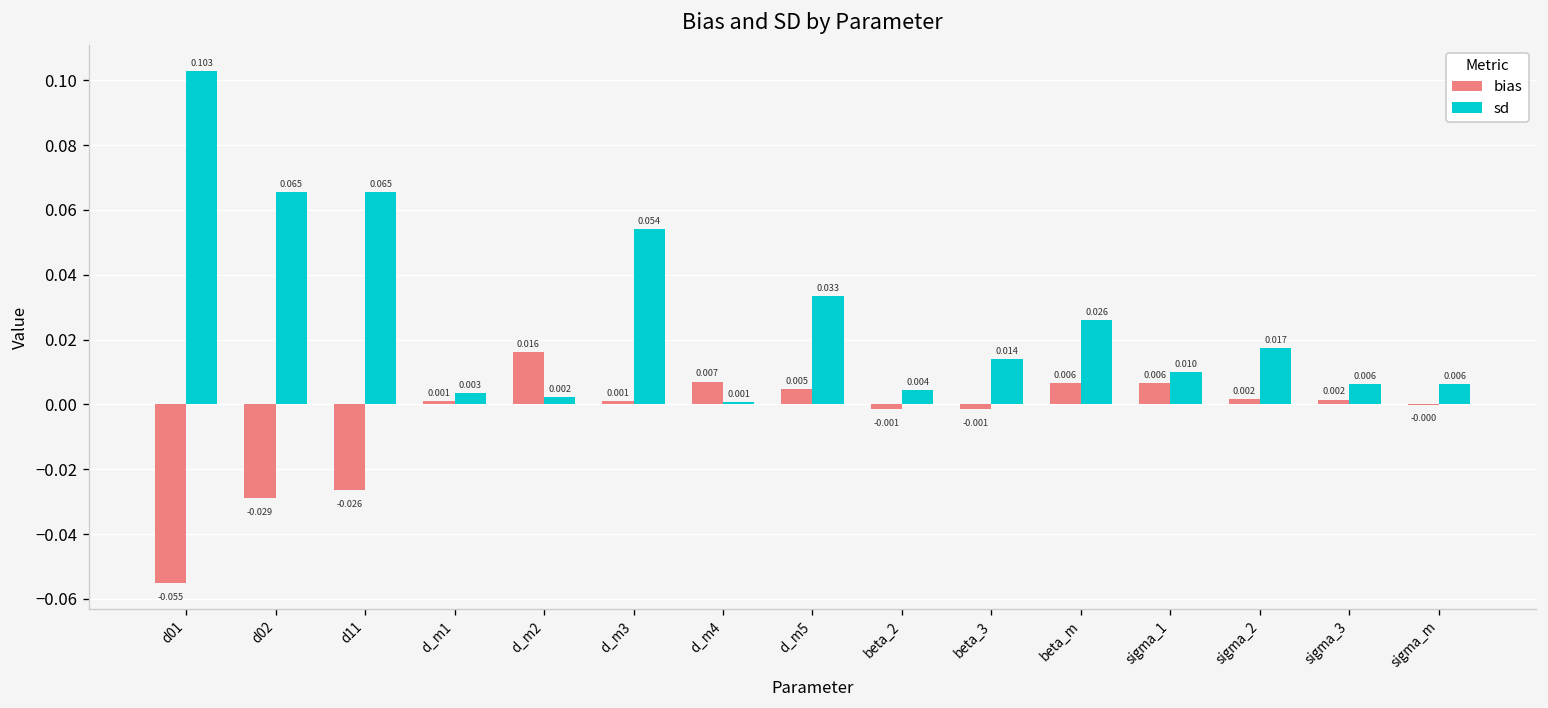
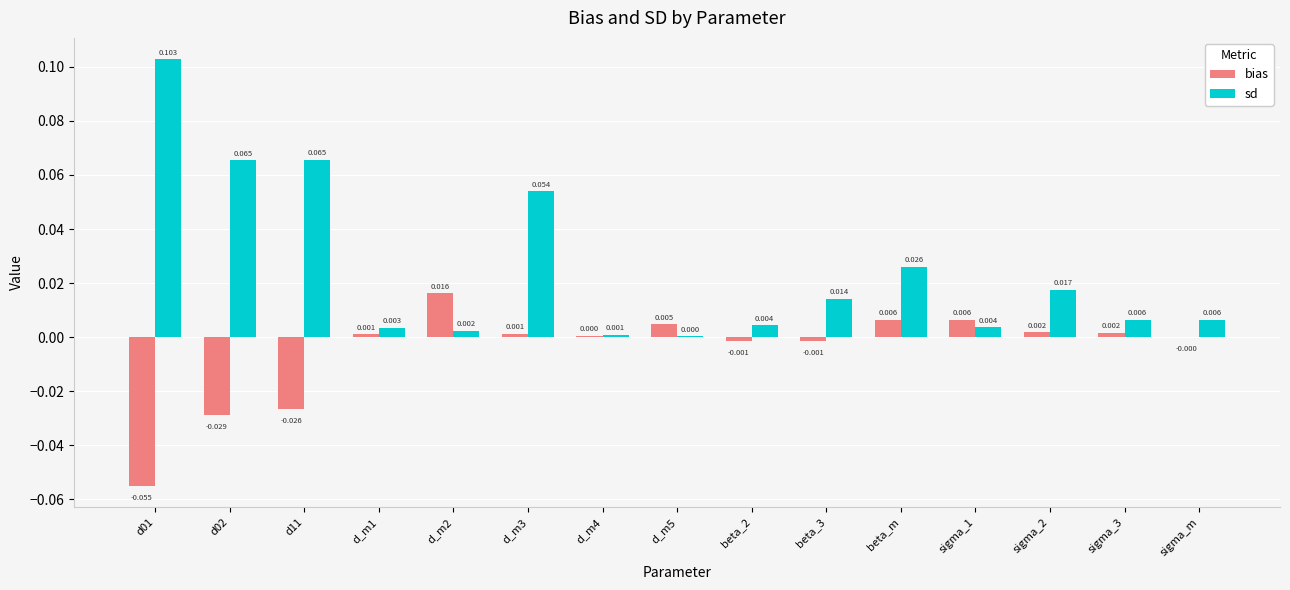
  {
    "bias": {
      "d01": -0.055,
      "d02": -0.029,
      "d11": -0.026,
      "d_m1": 0.001,
      "d_m2": 0.016,
      "d_m3": 0.001,
-     "d_m4": 0.007,
+     "d_m4": 0.000,
      "d_m5": 0.005,
      "beta_2": -0.001,
      "beta_3": -0.001,
      "beta_m": 0.006,
      "sigma_1": 0.006,
      "sigma_2": 0.002,
      "sigma_3": 0.002,
      "sigma_m": -0.000
    },
    "sd": {
      "d01": 0.103,
      "d02": 0.065,
      "d11": 0.065,
      "d_m1": 0.003,
      "d_m2": 0.002,
      "d_m3": 0.054,
      "d_m4": 0.001,
-     "d_m5": 0.033,
+     "d_m5": 0.000,
      "beta_2": 0.004,
      "beta_3": 0.014,
      "beta_m": 0.026,
-     "sigma_1": 0.010,
+     "sigma_1": 0.004,
      "sigma_2": 0.017,
      "sigma_3": 0.006,
      "sigma_m": 0.006
    }
  }
